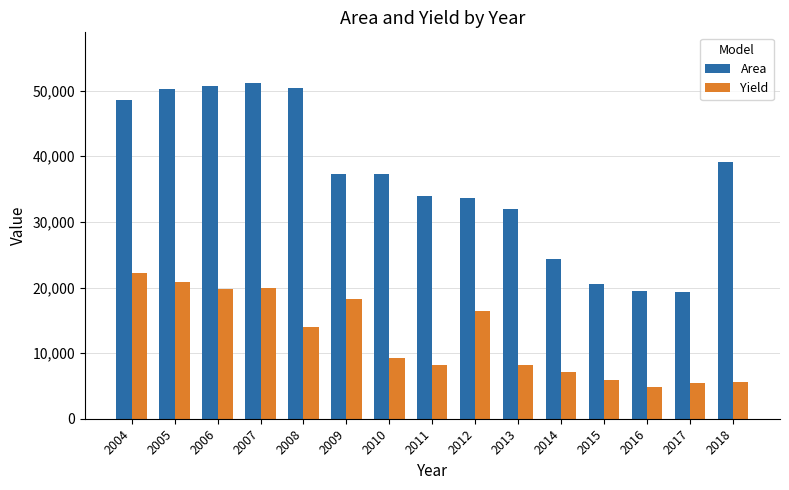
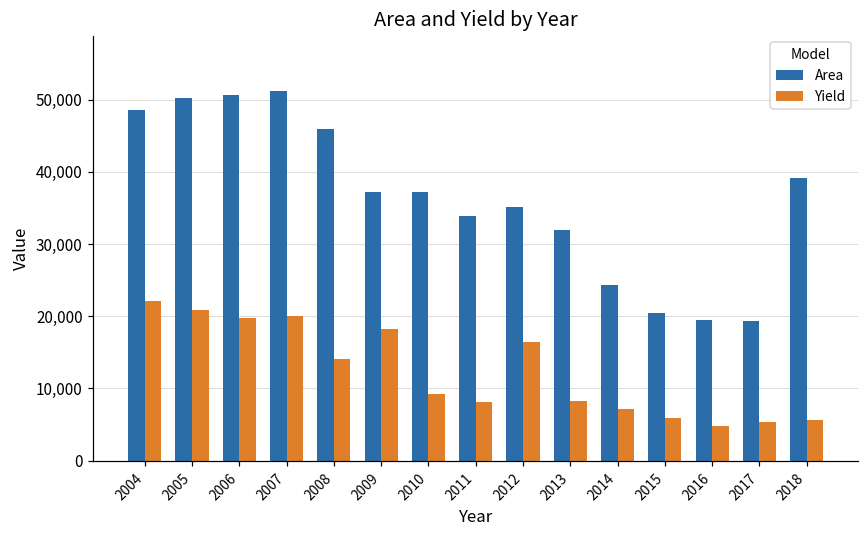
  {
    "Area": {
      "2004": "49,000",
      "2005": "50,000",
      "2006": "51,000",
      "2007": "51,000",
-     "2008": "50,000",
+     "2008": "46,000",
      "2009": "37,000",
      "2010": "37,000",
      "2011": "34,000",
-     "2012": "34,000",
+     "2012": "35,000",
      "2013": "32,000",
      "2014": "24,000",
      "2015": "20,000",
      "2016": "19,000",
      "2017": "19,000",
      "2018": "39,000"
    },
    "Yield": {
      "2004": "22,000",
      "2005": "21,000",
      "2006": "20,000",
      "2007": "20,000",
      "2008": "14,000",
      "2009": "18,000",
      "2010": "9,000",
      "2011": "8,000",
      "2012": "16,000",
      "2013": "8,000",
      "2014": "7,000",
      "2015": "6,000",
      "2016": "5,000",
      "2017": "5,000",
      "2018": "6,000"
    }
  }
